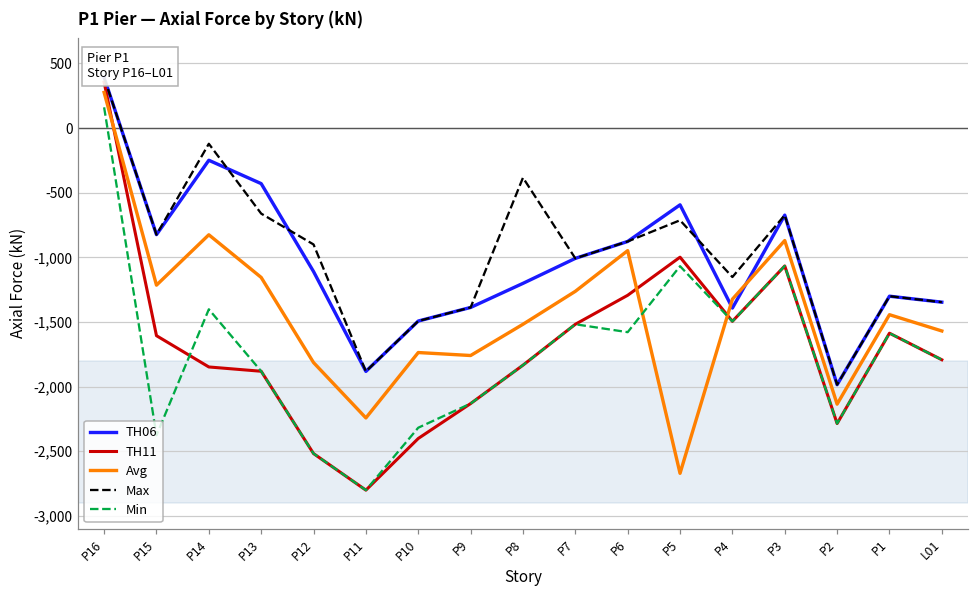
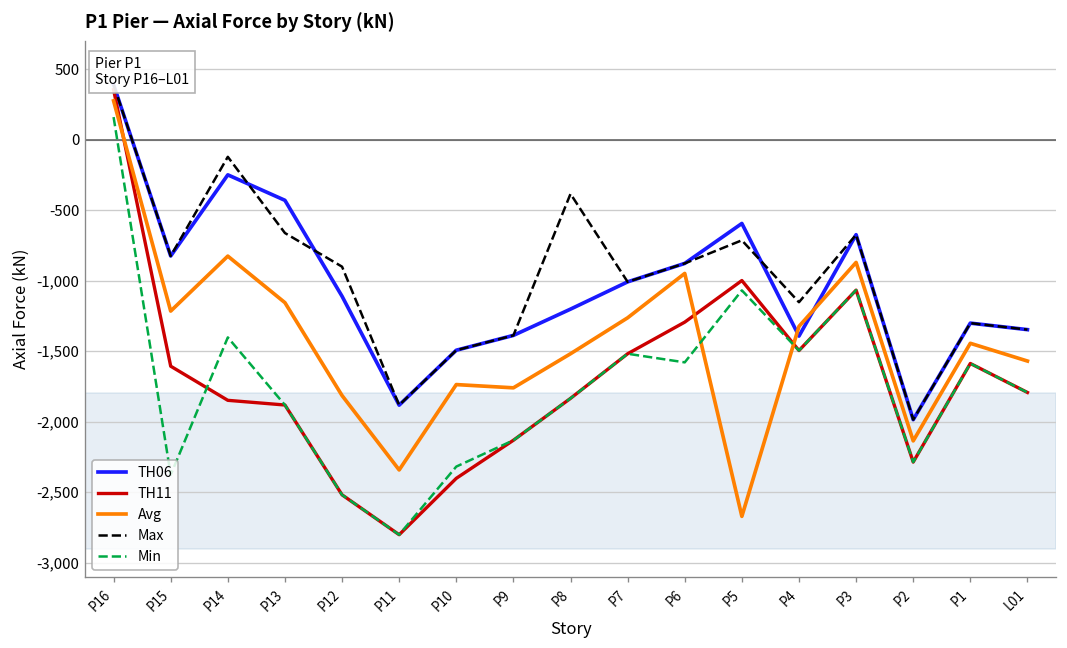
  {
    "TH06": {
      "P14": "-250",
      "P13": "-430",
      "P12": "-1,110",
      "P8": "-1,200",
      "P5": "-590",
      "P4": "-1,390"
    },
    "TH11": {
      "P15": "-1,610",
      "P14": "-1,850",
      "P10": "-2,400",
      "P6": "-1,290",
      "P5": "-1,000"
    },
    "Avg": {
      "P16": "280",
      "P15": "-1,220",
      "P14": "-830",
      "P13": "-1,160",
      "P12": "-1,810",
-     "P11": "-2,240",
+     "P11": "-2,340",
      "P10": "-1,740",
      "P9": "-1,760",
      "P8": "-1,520",
      "P7": "-1,260",
      "P6": "-950",
      "P5": "-2,670",
      "P4": "-1,320",
      "P3": "-870",
      "P2": "-2,140",
      "P1": "-1,440",
      "L01": "-1,570"
    },
    "Max": {
      "P14": "-120",
      "P13": "-660",
      "P12": "-900",
      "P8": "-380",
      "P5": "-710",
      "P4": "-1,150"
    },
    "Min": {
      "P16": "160",
      "P14": "-1,400",
      "P10": "-2,320",
      "P6": "-1,580",
      "P5": "-1,070"
    }
  }
